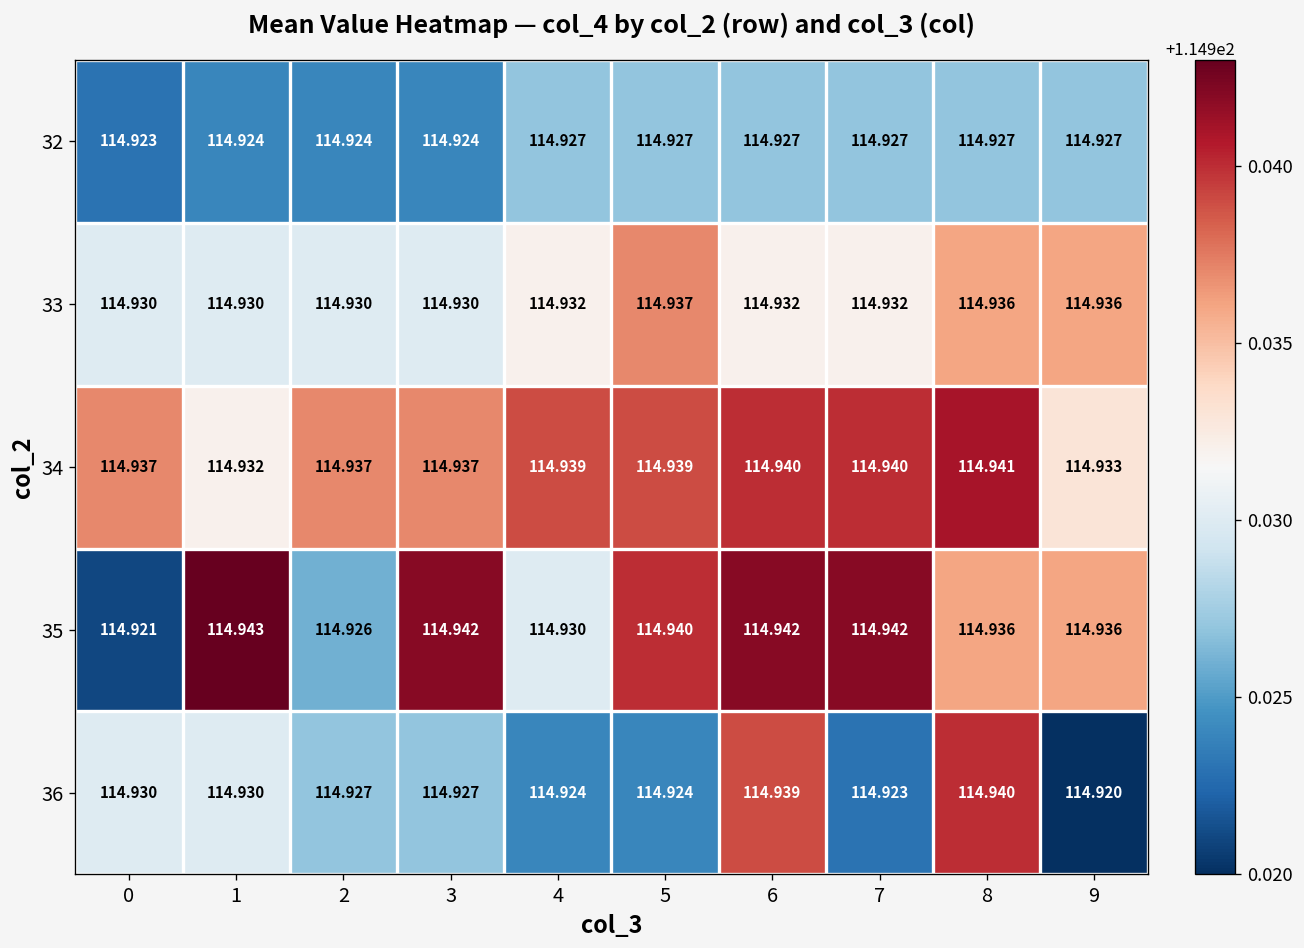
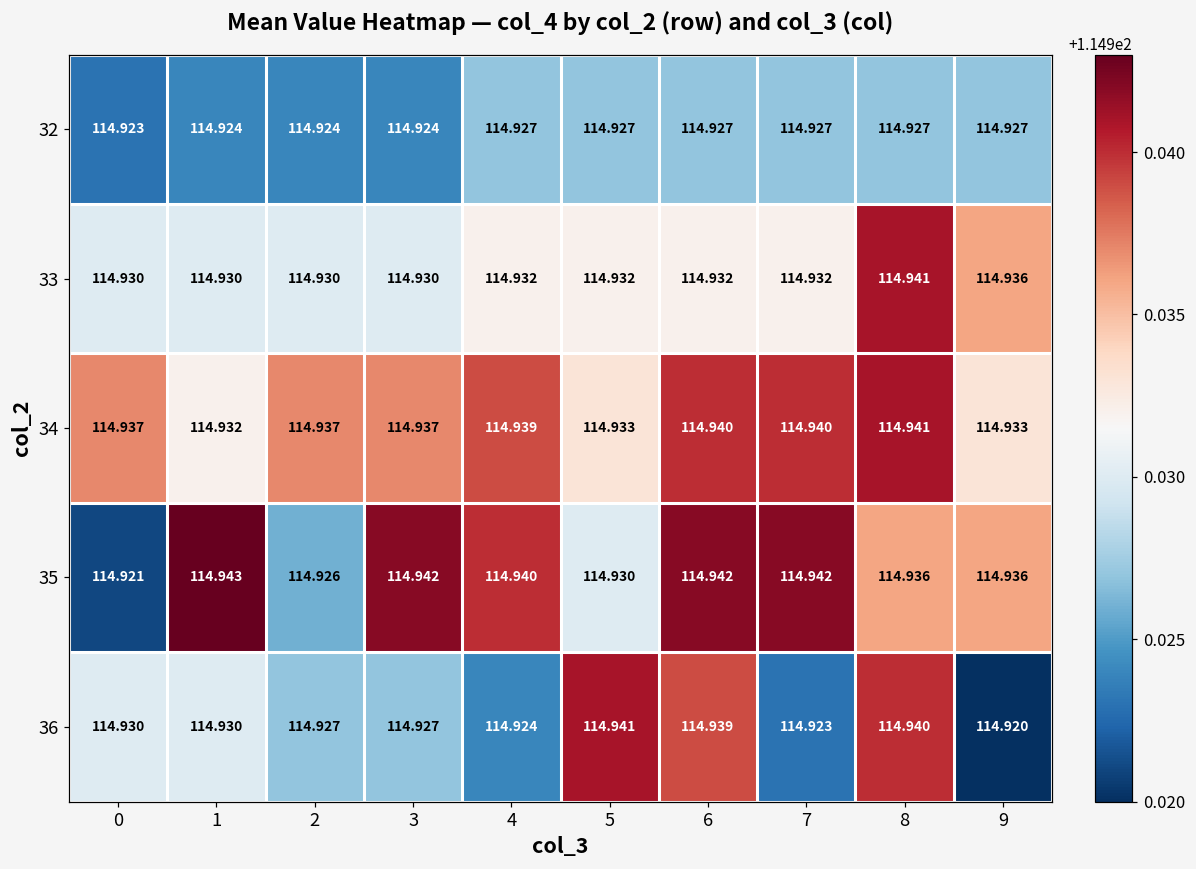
  {
    "32": {
      "0": 114.923,
      "1": 114.924,
      "2": 114.924,
      "3": 114.924,
      "4": 114.927,
      "5": 114.927,
      "6": 114.927,
      "7": 114.927,
      "8": 114.927,
      "9": 114.927
    },
    "33": {
      "0": 114.930,
      "1": 114.930,
      "2": 114.930,
      "3": 114.930,
      "4": 114.932,
-     "5": 114.937,
+     "5": 114.932,
      "6": 114.932,
      "7": 114.932,
-     "8": 114.936,
+     "8": 114.941,
      "9": 114.936
    },
    "34": {
      "0": 114.937,
      "1": 114.932,
      "2": 114.937,
      "3": 114.937,
      "4": 114.939,
-     "5": 114.939,
+     "5": 114.933,
      "6": 114.940,
      "7": 114.940,
      "8": 114.941,
      "9": 114.933
    },
    "35": {
      "0": 114.921,
      "1": 114.943,
      "2": 114.926,
      "3": 114.942,
-     "4": 114.930,
-     "5": 114.940,
+     "4": 114.940,
+     "5": 114.930,
      "6": 114.942,
      "7": 114.942,
      "8": 114.936,
      "9": 114.936
    },
    "36": {
      "0": 114.930,
      "1": 114.930,
      "2": 114.927,
      "3": 114.927,
      "4": 114.924,
-     "5": 114.924,
+     "5": 114.941,
      "6": 114.939,
      "7": 114.923,
      "8": 114.940,
      "9": 114.920
    }
  }
